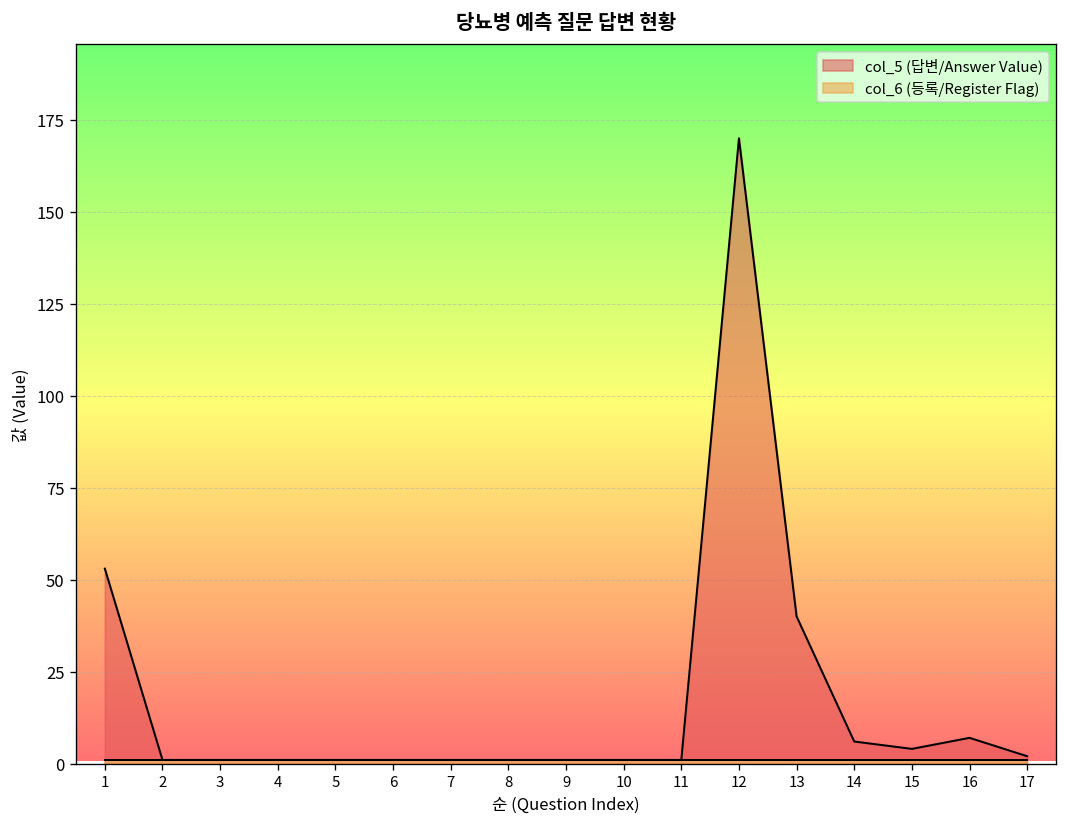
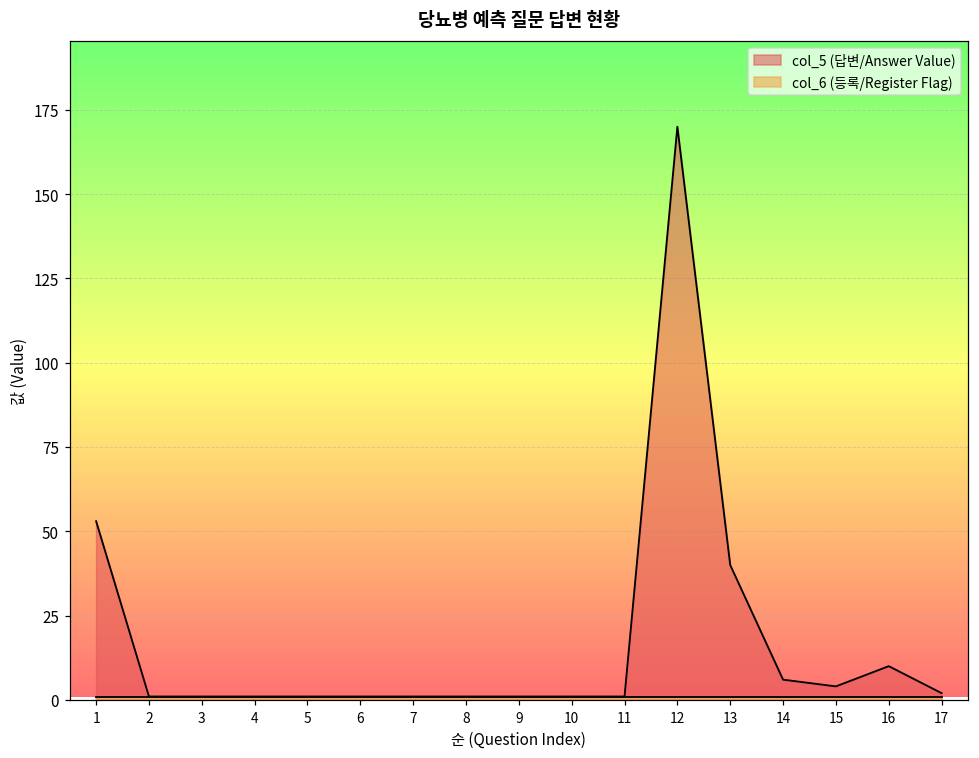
  {
    "col_5 (답변/Answer Value)": {
      "1": 53,
      "12": 170,
      "13": 40,
      "14": 6,
      "15": 4,
-     "16": 7,
+     "16": 10,
      "17": 2
    },
    "col_6 (등록/Register Flag)": {
      "1": 1,
      "12": 1,
      "13": 1,
      "14": 1,
      "15": 1,
      "16": 1,
      "17": 1
    }
  }
